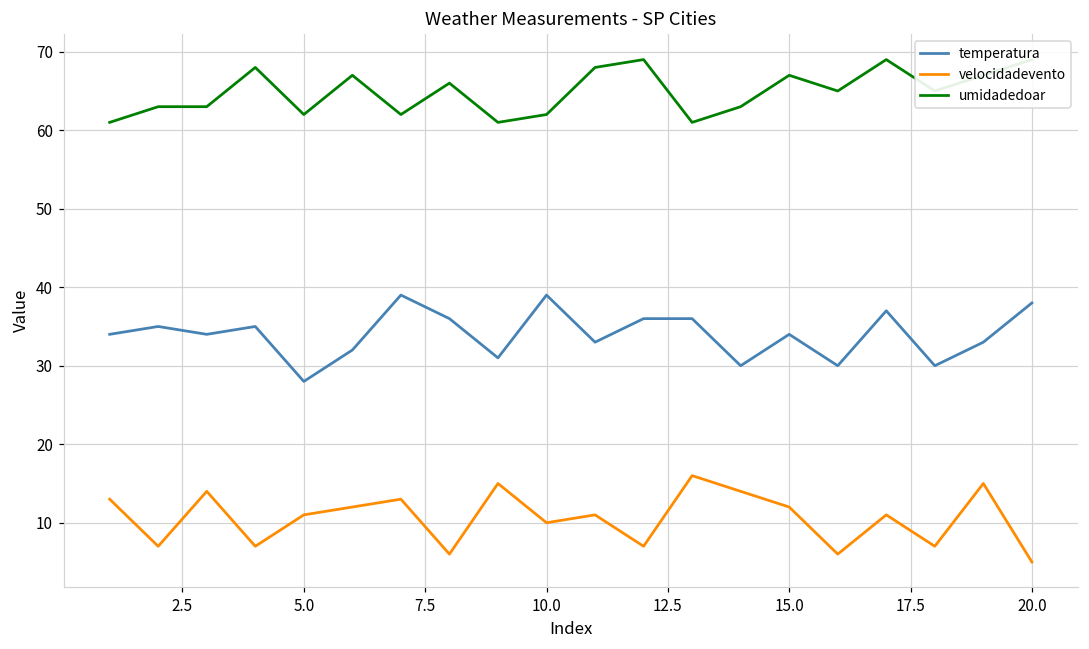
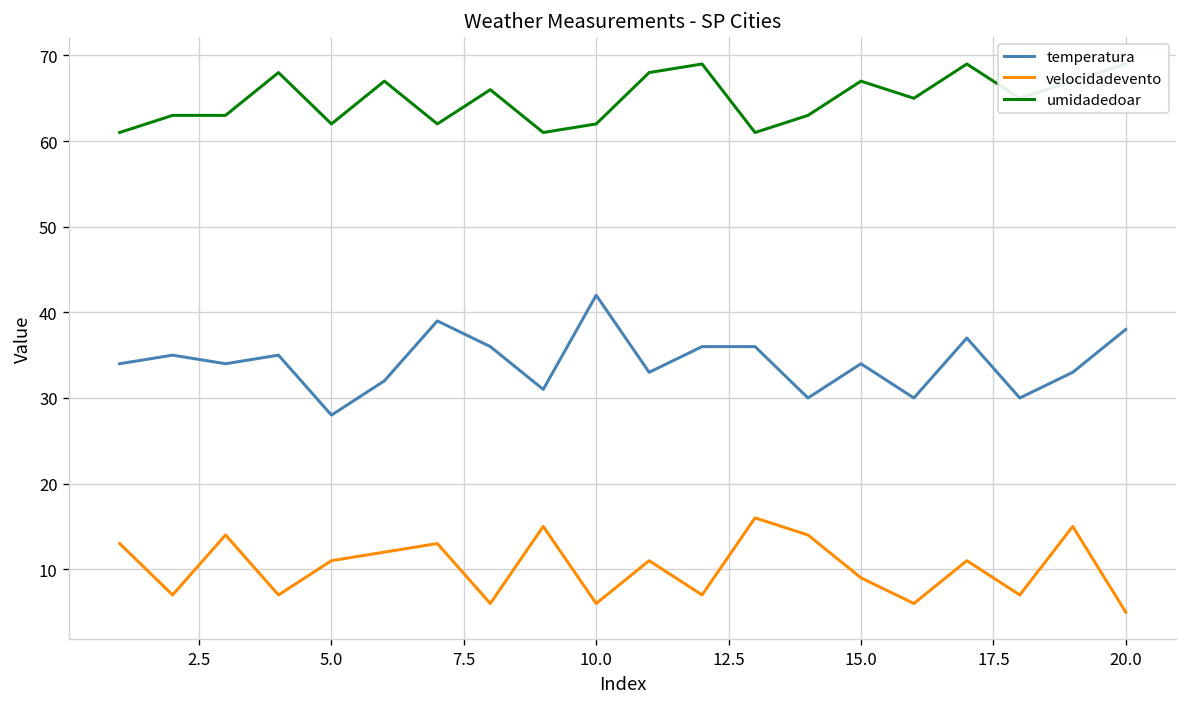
  {
    "temperatura": {
      "5.0": 28,
-     "10.0": 39,
+     "10.0": 42,
      "15.0": 34,
      "20.0": 38
    },
    "velocidadevento": {
      "5.0": 11,
-     "10.0": 10,
-     "15.0": 12,
+     "10.0": 6,
+     "15.0": 9,
      "20.0": 5
    },
    "umidadedoar": {
      "5.0": 62,
      "10.0": 62,
      "15.0": 67
    }
  }
